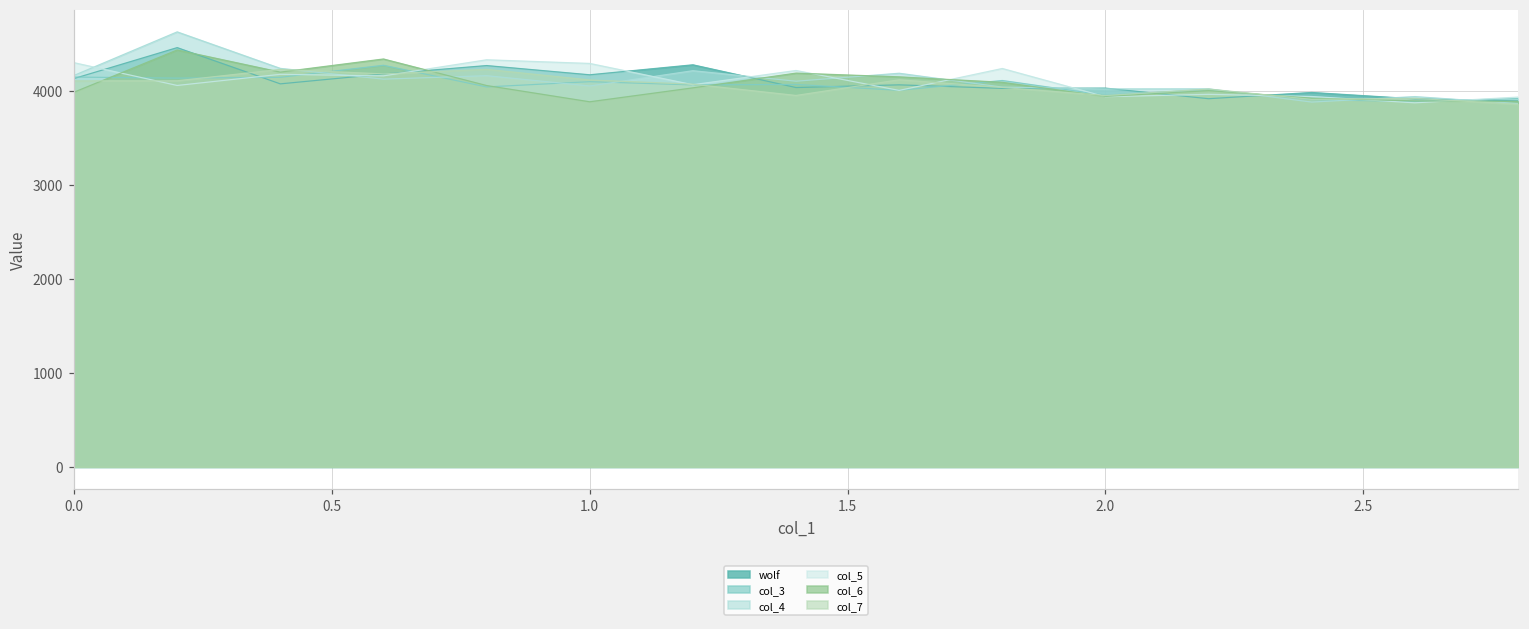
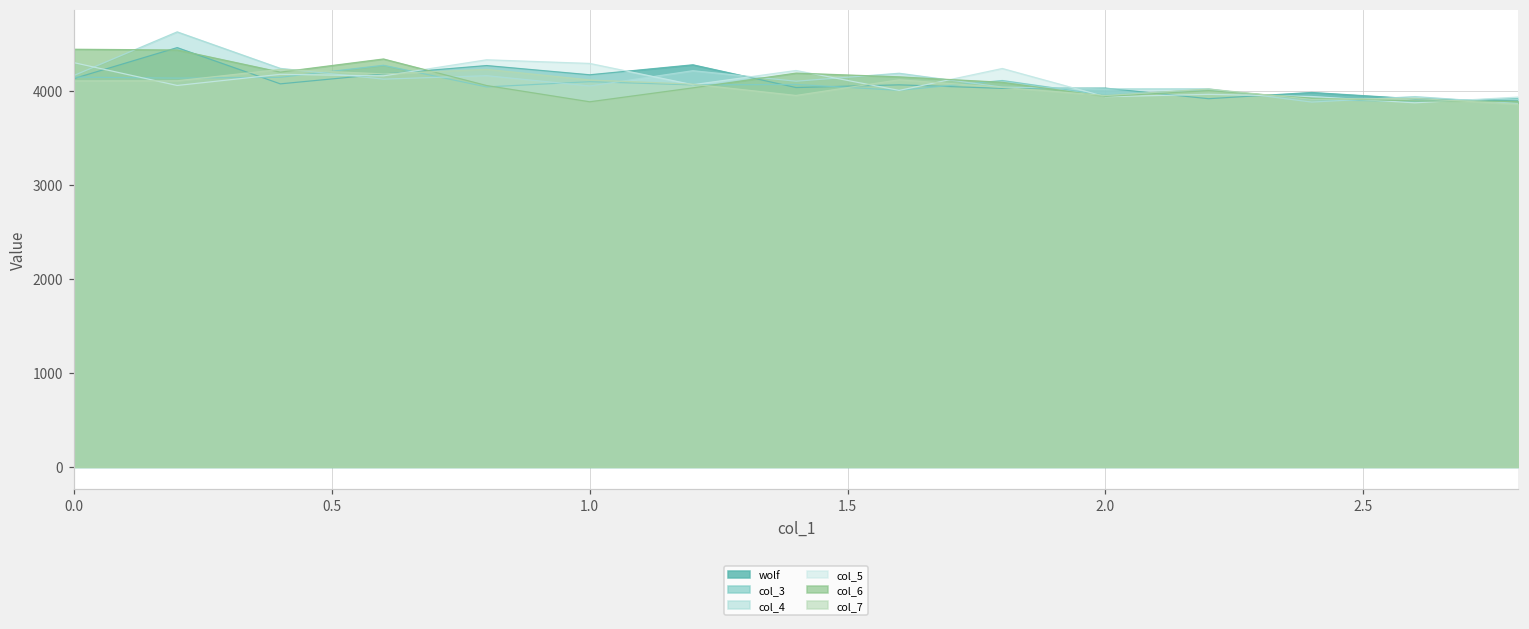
  {
    "col_6": {
-     "0.0": 4000,
+     "0.0": 4400,
      "1.0": 3900
    }
  }
